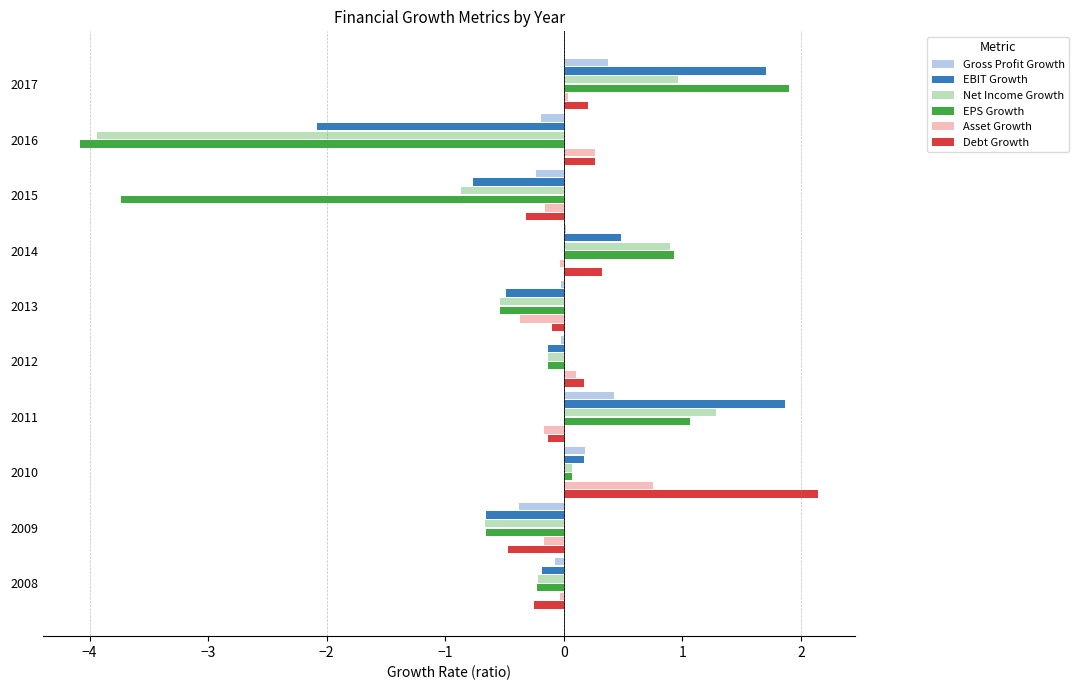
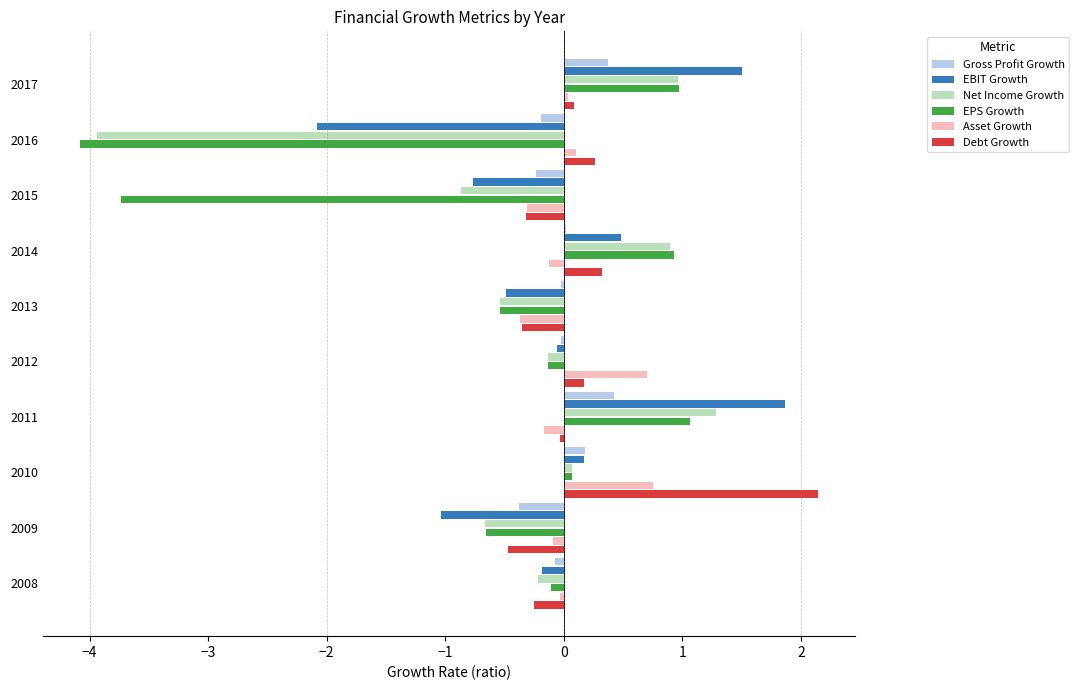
  {
    "EBIT Growth": {
-     "2017": 1.70,
+     "2017": 1.50,
      "2016": -2.09,
      "2015": -0.76,
      "2014": 0.49,
      "2013": -0.49,
-     "2012": -0.13,
+     "2012": -0.06,
      "2011": 1.86,
      "2010": 0.17,
-     "2009": -0.66,
+     "2009": -1.03,
      "2008": -0.19
    },
    "EPS Growth": {
-     "2017": 1.90,
+     "2017": 0.97,
      "2016": -4.08,
      "2015": -3.73,
      "2014": 0.93,
      "2013": -0.54,
      "2012": -0.14,
      "2011": 1.07,
      "2010": 0.07,
      "2009": -0.65,
-     "2008": -0.23
+     "2008": -0.11
    },
    "Asset Growth": {
      "2017": 0.04,
-     "2016": 0.26,
-     "2015": -0.16,
-     "2014": -0.03,
+     "2016": 0.11,
+     "2015": -0.31,
+     "2014": -0.12,
      "2013": -0.37,
-     "2012": 0.10,
+     "2012": 0.70,
      "2011": -0.17,
      "2010": 0.75,
-     "2009": -0.17,
+     "2009": -0.09,
      "2008": -0.03
    },
    "Debt Growth": {
-     "2017": 0.20,
+     "2017": 0.08,
      "2016": 0.26,
      "2015": -0.32,
      "2014": 0.32,
-     "2013": -0.10,
+     "2013": -0.36,
      "2012": 0.17,
-     "2011": -0.13,
+     "2011": -0.04,
      "2010": 2.15,
      "2009": -0.47,
      "2008": -0.25
    }
  }
